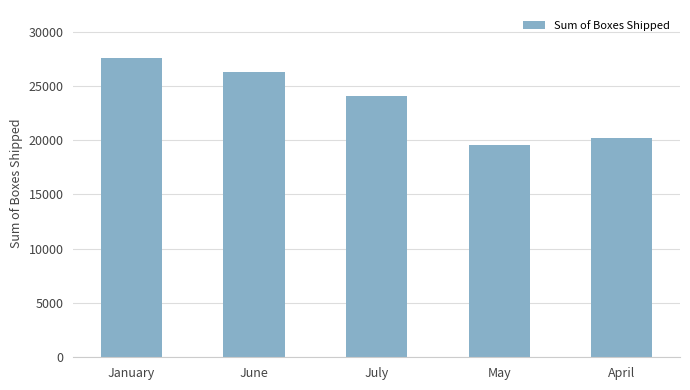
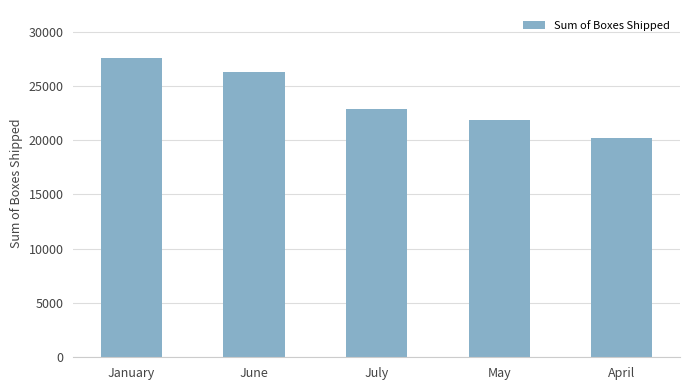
  {
    "January": 27500,
    "June": 26300,
-   "July": 24100,
-   "May": 19500,
+   "July": 22900,
+   "May": 21900,
    "April": 20200
  }
